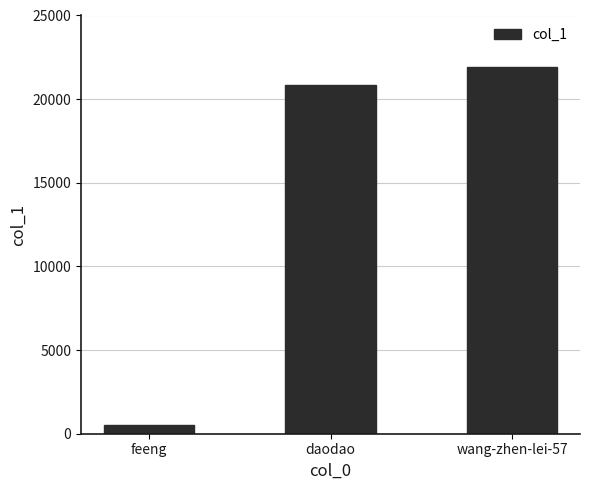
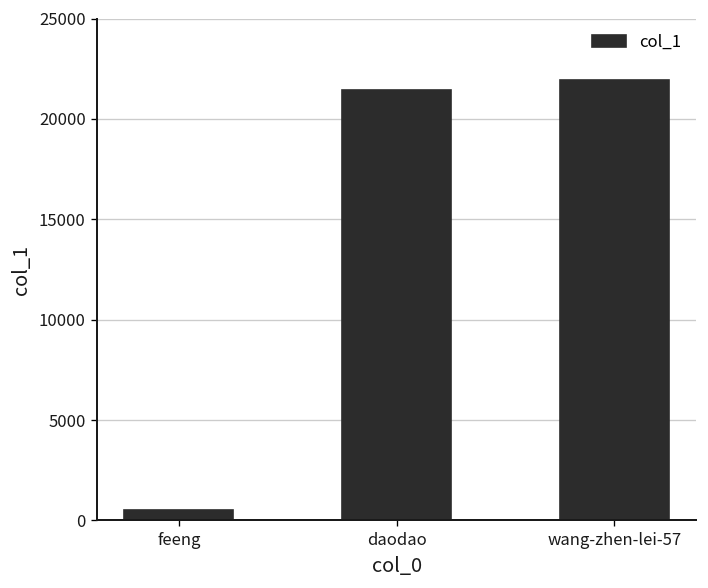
  {
    "feeng": 500,
-   "daodao": 20800,
+   "daodao": 21500,
    "wang-zhen-lei-57": 21900
  }
